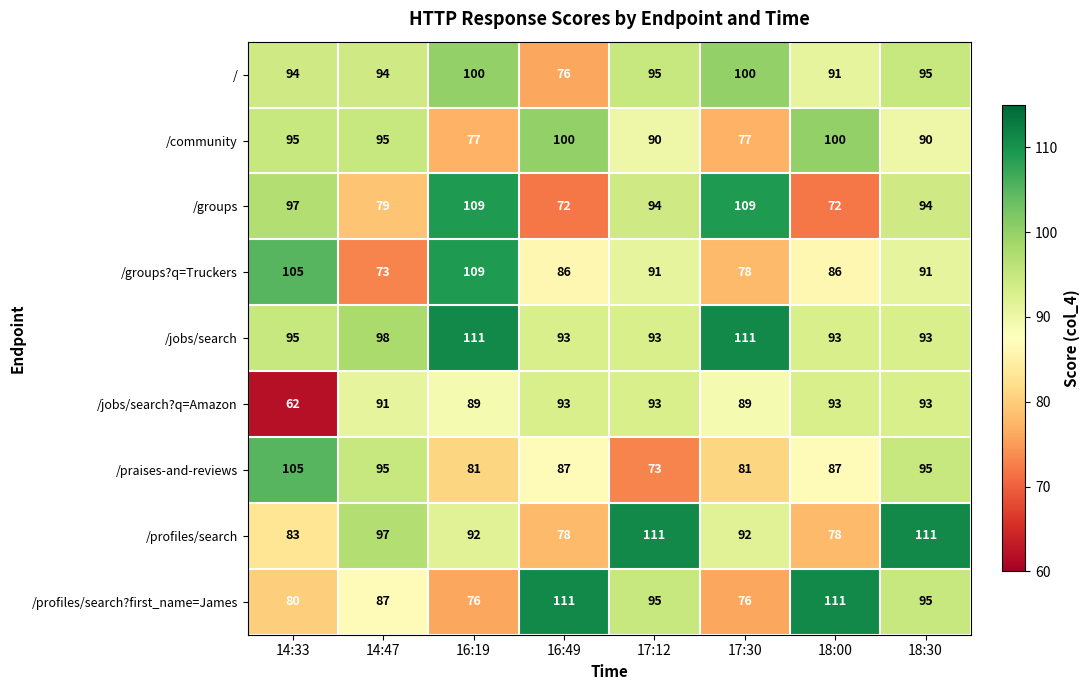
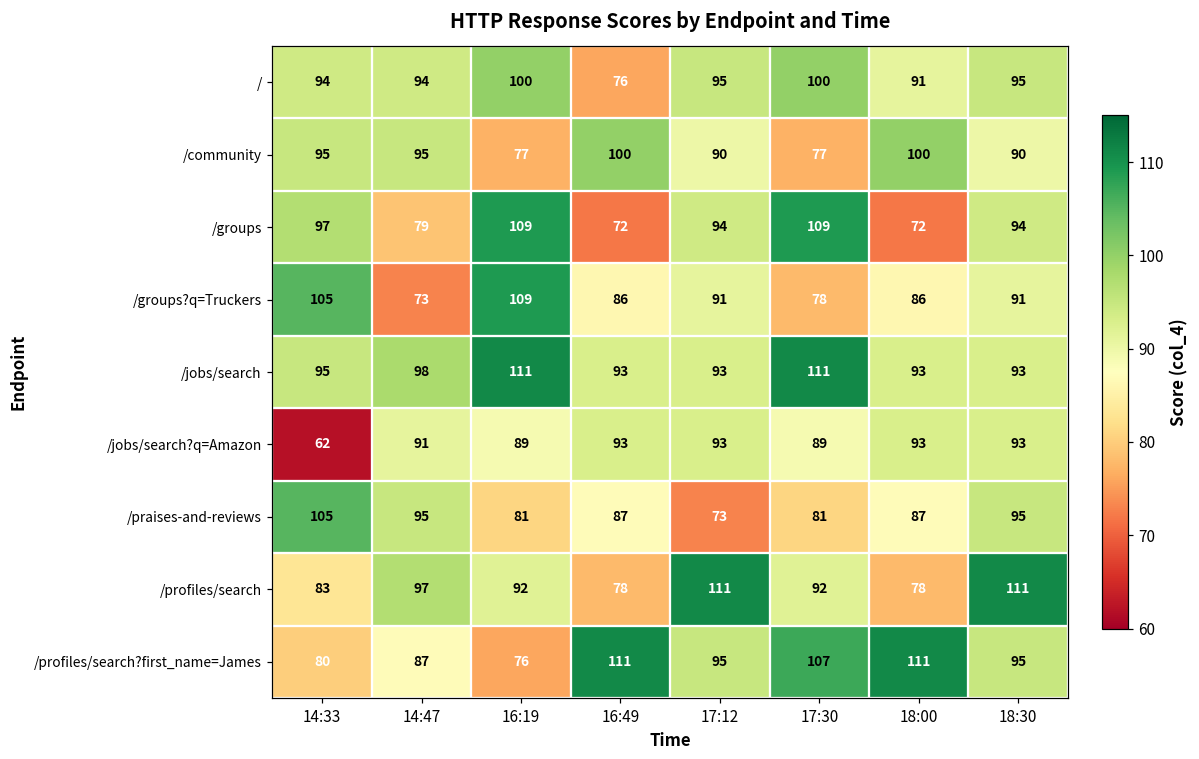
  {
    "/": {
      "14:33": 94,
      "14:47": 94,
      "16:19": 100,
      "16:49": 76,
      "17:12": 95,
      "17:30": 100,
      "18:00": 91,
      "18:30": 95
    },
    "/community": {
      "14:33": 95,
      "14:47": 95,
      "16:19": 77,
      "16:49": 100,
      "17:12": 90,
      "17:30": 77,
      "18:00": 100,
      "18:30": 90
    },
    "/groups": {
      "14:33": 97,
      "14:47": 79,
      "16:19": 109,
      "16:49": 72,
      "17:12": 94,
      "17:30": 109,
      "18:00": 72,
      "18:30": 94
    },
    "/groups?q=Truckers": {
      "14:33": 105,
      "14:47": 73,
      "16:19": 109,
      "16:49": 86,
      "17:12": 91,
      "17:30": 78,
      "18:00": 86,
      "18:30": 91
    },
    "/jobs/search": {
      "14:33": 95,
      "14:47": 98,
      "16:19": 111,
      "16:49": 93,
      "17:12": 93,
      "17:30": 111,
      "18:00": 93,
      "18:30": 93
    },
    "/jobs/search?q=Amazon": {
      "14:33": 62,
      "14:47": 91,
      "16:19": 89,
      "16:49": 93,
      "17:12": 93,
      "17:30": 89,
      "18:00": 93,
      "18:30": 93
    },
    "/praises-and-reviews": {
      "14:33": 105,
      "14:47": 95,
      "16:19": 81,
      "16:49": 87,
      "17:12": 73,
      "17:30": 81,
      "18:00": 87,
      "18:30": 95
    },
    "/profiles/search": {
      "14:33": 83,
      "14:47": 97,
      "16:19": 92,
      "16:49": 78,
      "17:12": 111,
      "17:30": 92,
      "18:00": 78,
      "18:30": 111
    },
    "/profiles/search?first_name=James": {
      "14:33": 80,
      "14:47": 87,
      "16:19": 76,
      "16:49": 111,
      "17:12": 95,
-     "17:30": 76,
+     "17:30": 107,
      "18:00": 111,
      "18:30": 95
    }
  }
